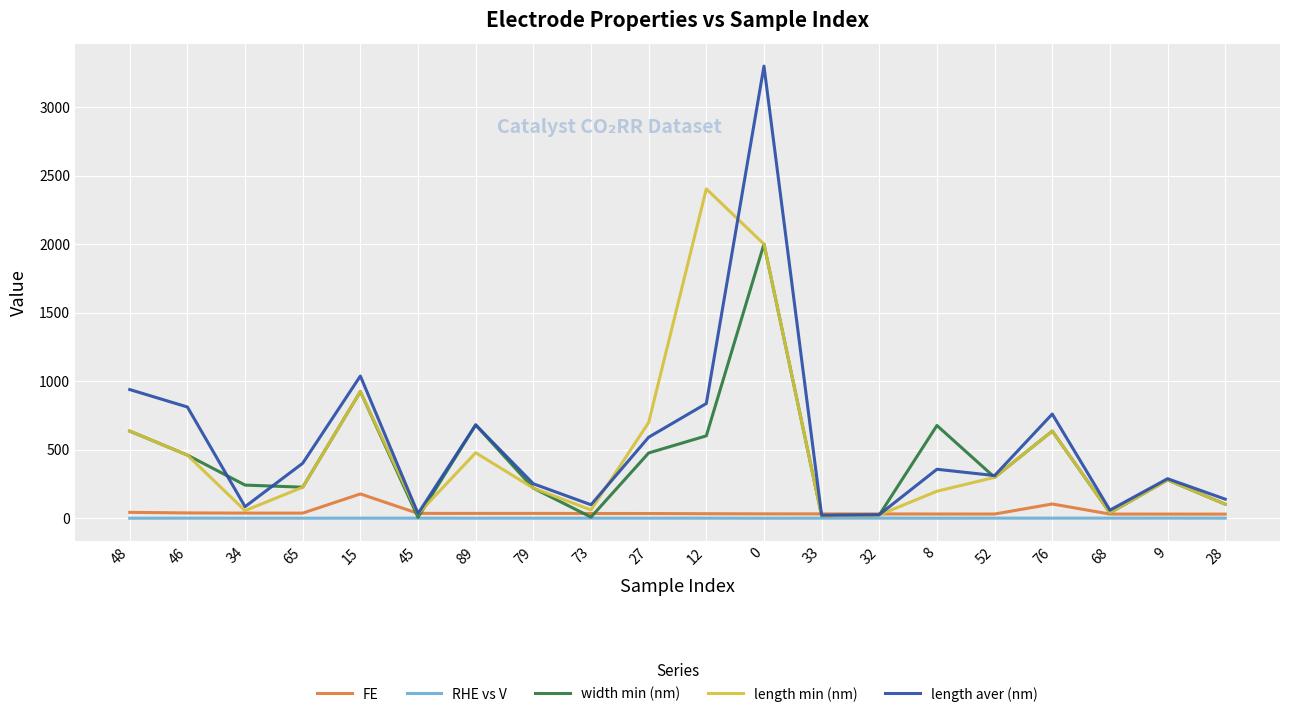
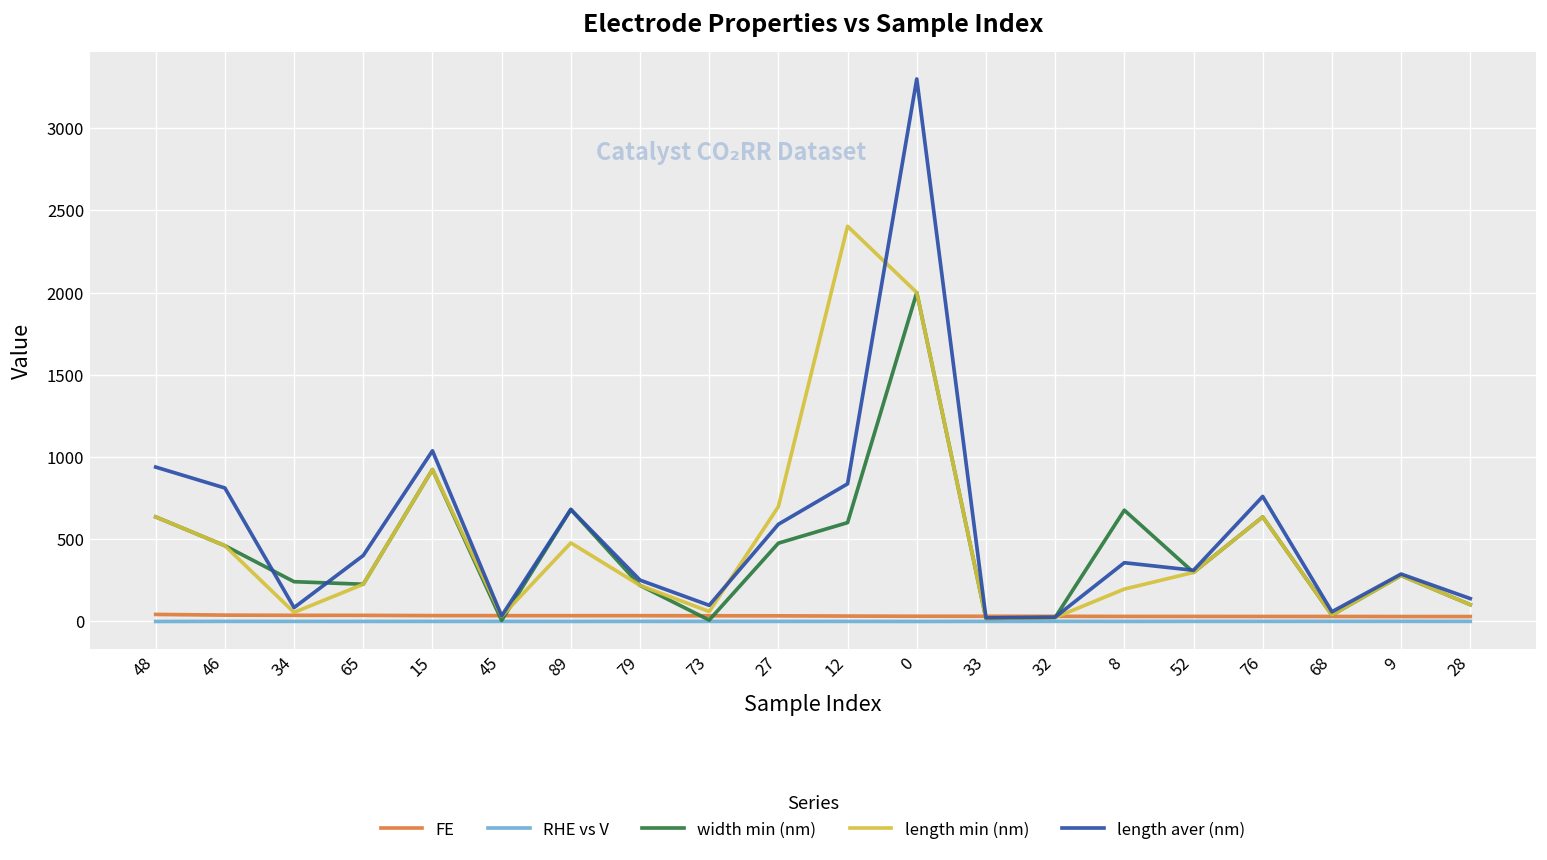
  {
    "FE": {
      "48": 40,
      "46": 40,
      "65": 40,
-     "15": 180,
+     "15": 30,
      "89": 30,
      "79": 30,
      "73": 30,
      "27": 30,
      "12": 30,
      "0": 30,
      "8": 30,
      "52": 30,
-     "76": 100,
+     "76": 30,
      "9": 30,
      "28": 30
    },
    "RHE vs V": {
      "48": 0,
      "46": 0,
      "34": 0,
      "65": 0,
      "15": 0,
      "89": 0,
      "79": 0,
      "27": 0,
      "12": 0,
      "0": 0,
      "32": 0,
      "8": 0,
      "52": 0,
      "76": 0,
      "68": 0,
      "9": 0,
      "28": 0
    },
    "width min (nm)": {
      "34": 240,
      "27": 480,
      "12": 600,
      "8": 680
    },
    "length min (nm)": {
      "89": 480,
      "73": 60,
      "27": 700,
      "12": 2400,
      "8": 200
    },
    "length aver (nm)": {
      "48": 940,
      "46": 810,
      "34": 80,
      "65": 400,
      "15": 1040,
      "79": 250,
      "73": 100,
      "27": 590,
      "12": 840,
      "0": 3300,
      "8": 360,
      "76": 760,
      "68": 60,
      "28": 140
    }
  }
